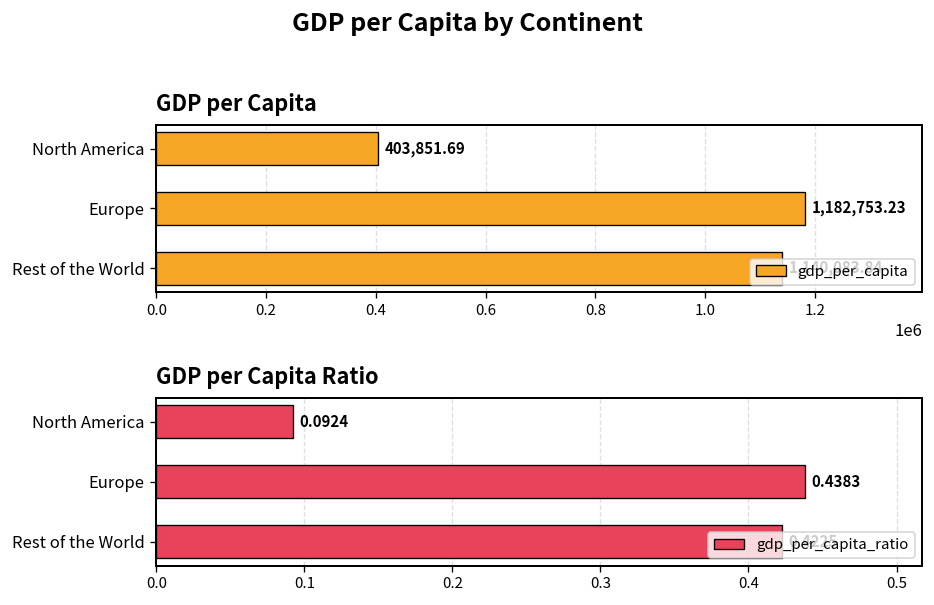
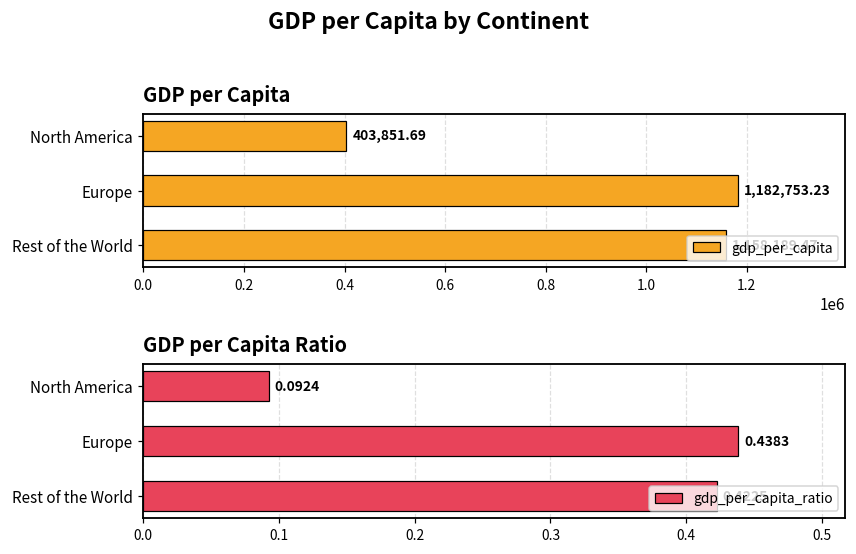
  {
    "GDP per Capita": {
      "North America": "403,851.69",
      "Europe": "1,182,753.23",
-     "Rest of the World": "1,140,083.84"
+     "Rest of the World": "1,158,189.47"
    },
    "GDP per Capita Ratio": {
      "North America": "0.0924",
      "Europe": "0.4383"
    }
  }
